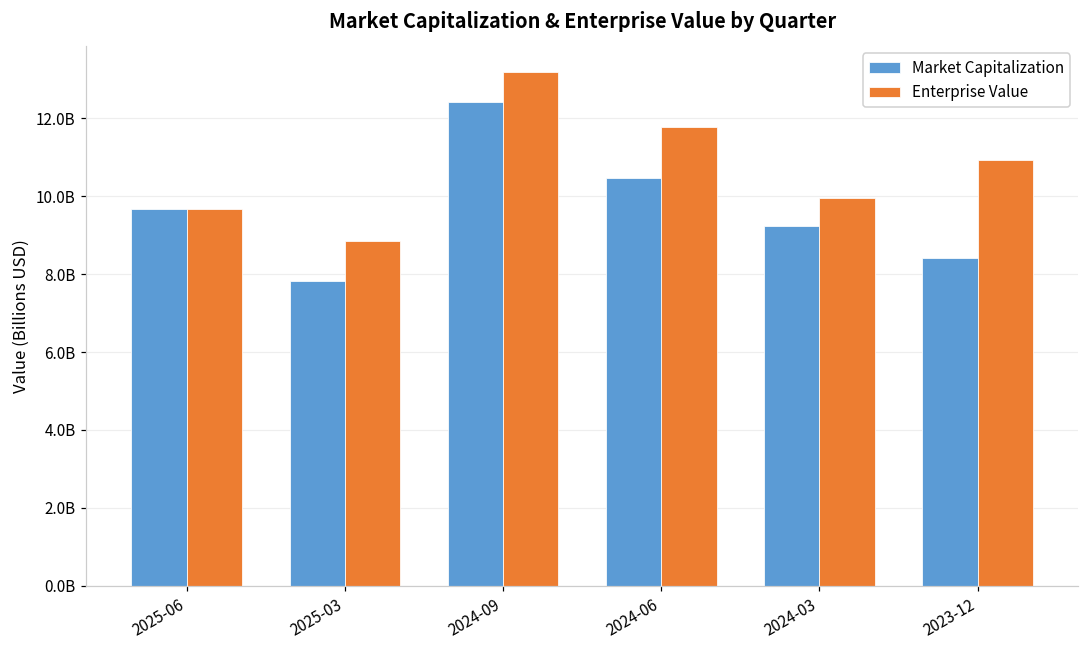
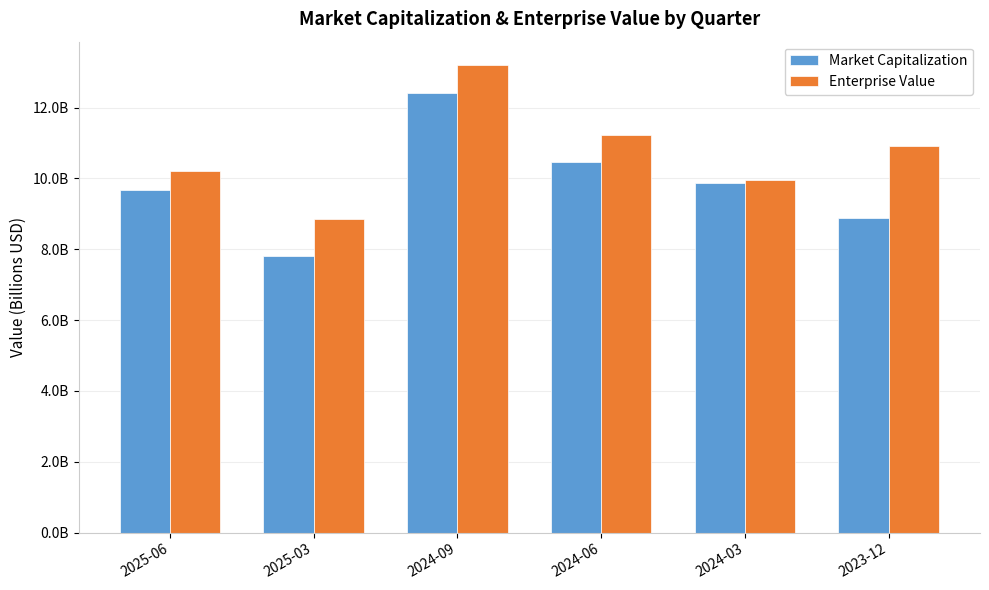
  {
    "Market Capitalization": {
      "2025-06": 9700000000,
      "2025-03": 7800000000,
      "2024-09": 12400000000,
      "2024-06": 10500000000,
-     "2024-03": 9200000000,
-     "2023-12": 8400000000
+     "2024-03": 9900000000,
+     "2023-12": 8900000000
    },
    "Enterprise Value": {
-     "2025-06": 9700000000,
+     "2025-06": 10200000000,
      "2025-03": 8900000000,
      "2024-09": 13200000000,
-     "2024-06": 11800000000,
+     "2024-06": 11200000000,
      "2024-03": 9900000000,
      "2023-12": 10900000000
    }
  }
